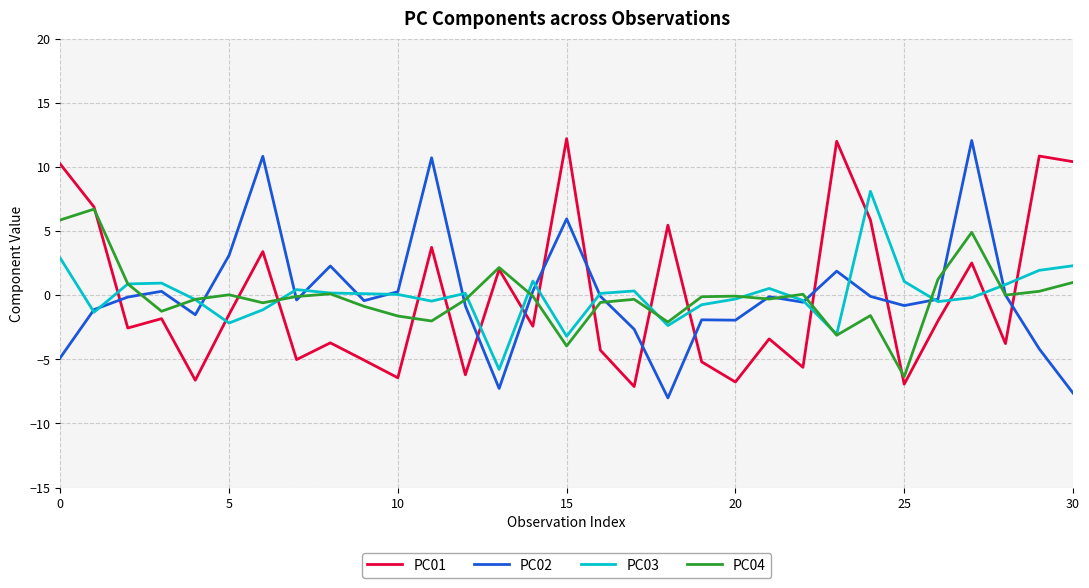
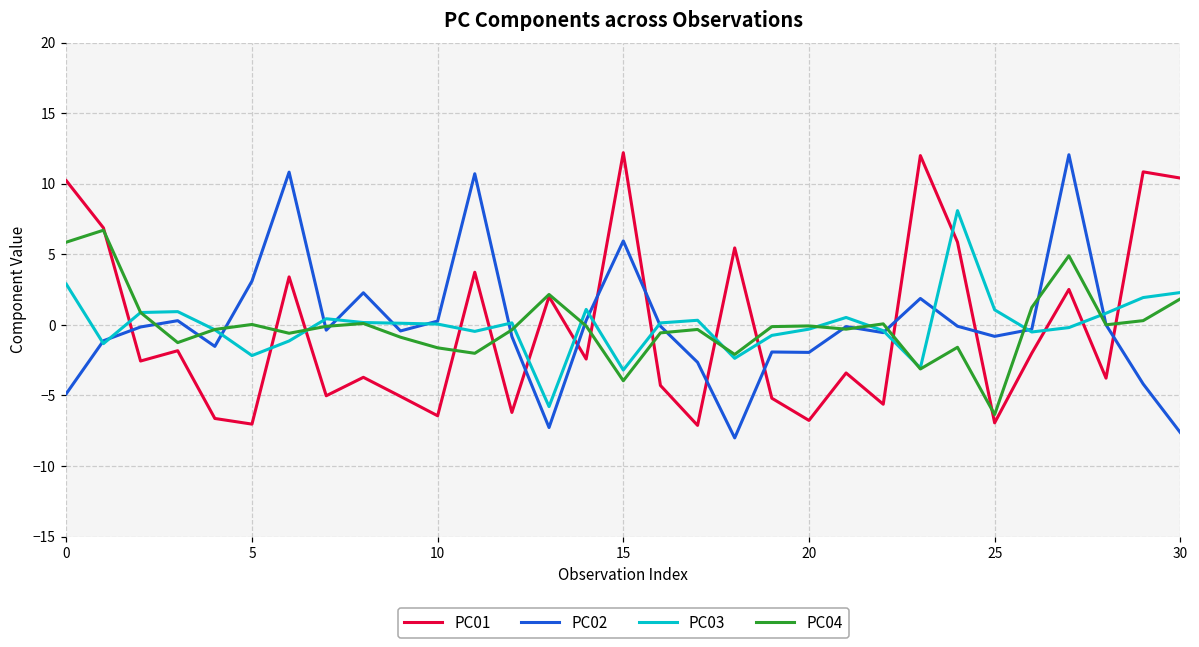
  {
    "PC01": {
      "0": 10.2,
-     "5": -1.5,
+     "5": -7.0,
      "10": -6.4,
      "15": 12.2,
      "20": -6.8,
      "25": -6.9,
      "30": 10.4
    },
    "PC02": {
      "0": -4.9,
      "5": 3.1,
      "10": 0.3,
      "15": 5.9,
      "20": -2.0,
      "25": -0.8,
      "30": -7.6
    },
    "PC03": {
      "0": 2.9,
      "5": -2.2,
      "10": 0.1,
      "15": -3.2,
      "20": -0.3,
      "25": 1.1,
      "30": 2.3
    },
    "PC04": {
      "0": 5.9,
      "5": 0.0,
      "10": -1.6,
      "15": -4.0,
      "20": -0.1,
      "25": -6.4,
-     "30": 1.0
+     "30": 1.8
    }
  }
